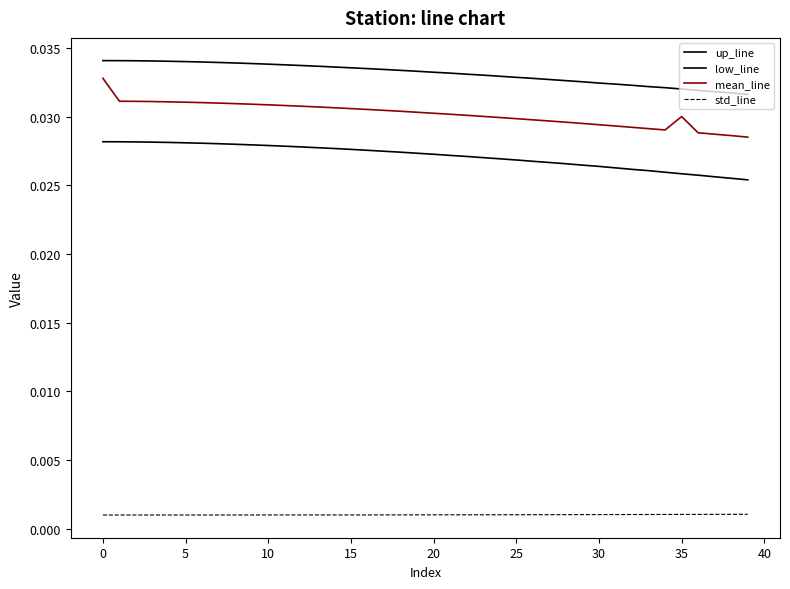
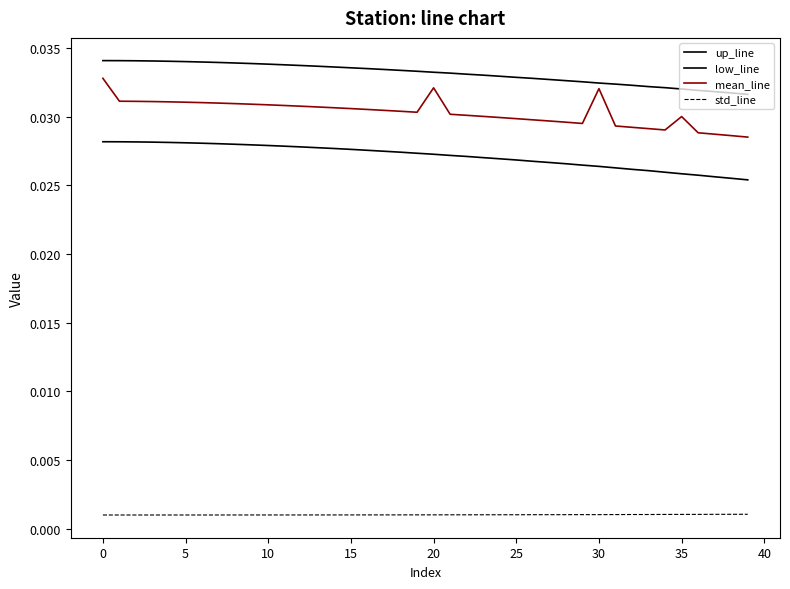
  {
    "mean_line": {
      "0": 0.0328,
      "5": 0.0311,
      "10": 0.0309,
      "15": 0.0306,
-     "20": 0.0303,
+     "20": 0.0321,
      "25": 0.0299,
-     "30": 0.0294,
+     "30": 0.0321,
      "35": 0.0300
    }
  }
